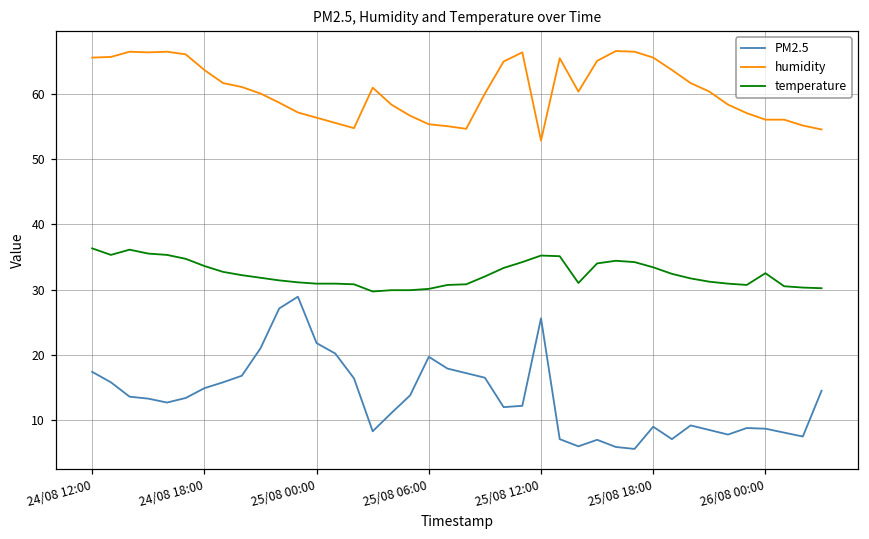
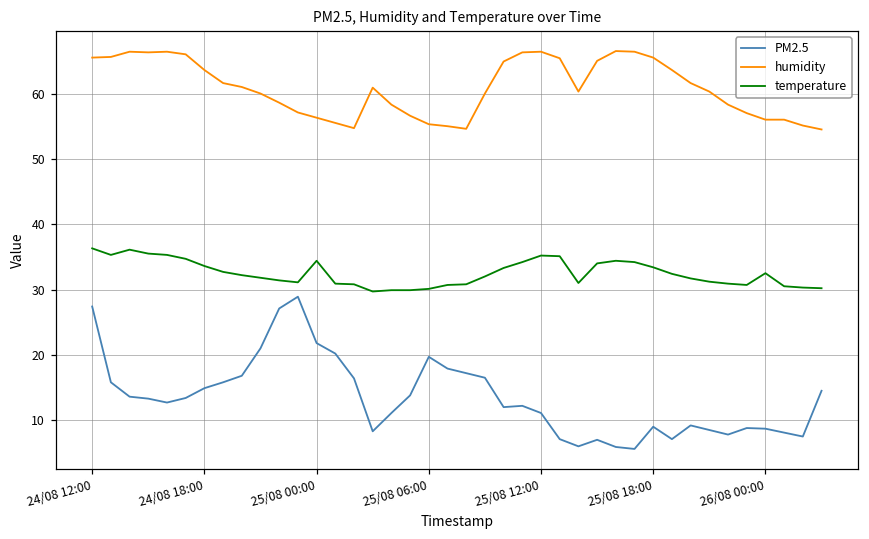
  {
    "PM2.5": {
-     "24/08 12:00": 17,
+     "24/08 12:00": 27,
      "24/08 18:00": 15,
      "25/08 00:00": 22,
      "25/08 06:00": 20,
-     "25/08 12:00": 26,
+     "25/08 12:00": 11,
      "25/08 18:00": 9,
      "26/08 00:00": 9
    },
    "humidity": {
      "24/08 12:00": 66,
      "24/08 18:00": 64,
      "25/08 00:00": 56,
      "25/08 06:00": 55,
-     "25/08 12:00": 53,
+     "25/08 12:00": 66,
      "25/08 18:00": 66,
      "26/08 00:00": 56
    },
    "temperature": {
      "24/08 12:00": 36,
      "24/08 18:00": 34,
-     "25/08 00:00": 31,
+     "25/08 00:00": 34,
      "25/08 06:00": 30,
      "25/08 12:00": 35,
      "25/08 18:00": 33,
      "26/08 00:00": 33
    }
  }
